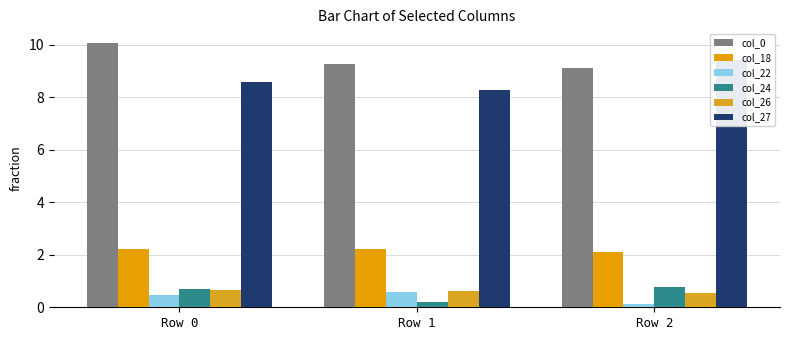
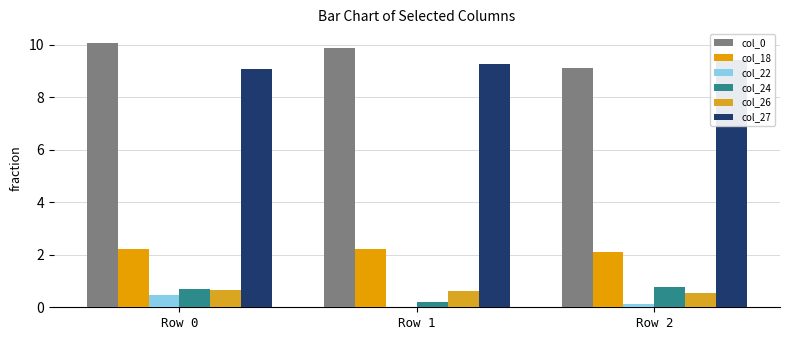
  {
    "col_0": {
      "Row 0": 10.1,
-     "Row 1": 9.3,
+     "Row 1": 9.9,
      "Row 2": 9.1
    },
    "col_22": {
      "Row 0": 0.5,
-     "Row 1": 0.6,
+     "Row 1": 0.0,
      "Row 2": 0.1
    },
    "col_24": {
      "Row 0": 0.7,
      "Row 1": 0.2,
      "Row 2": 0.8
    },
    "col_27": {
-     "Row 0": 8.6,
-     "Row 1": 8.3
+     "Row 0": 9.1,
+     "Row 1": 9.3
    }
  }
